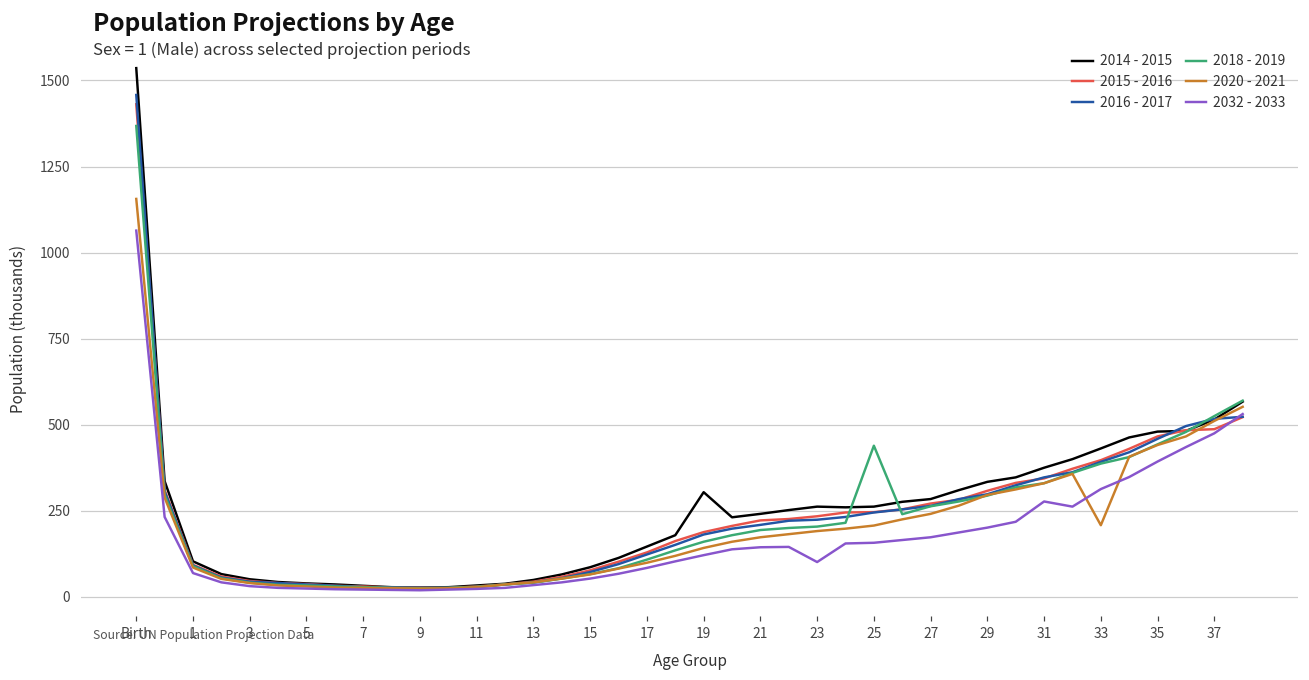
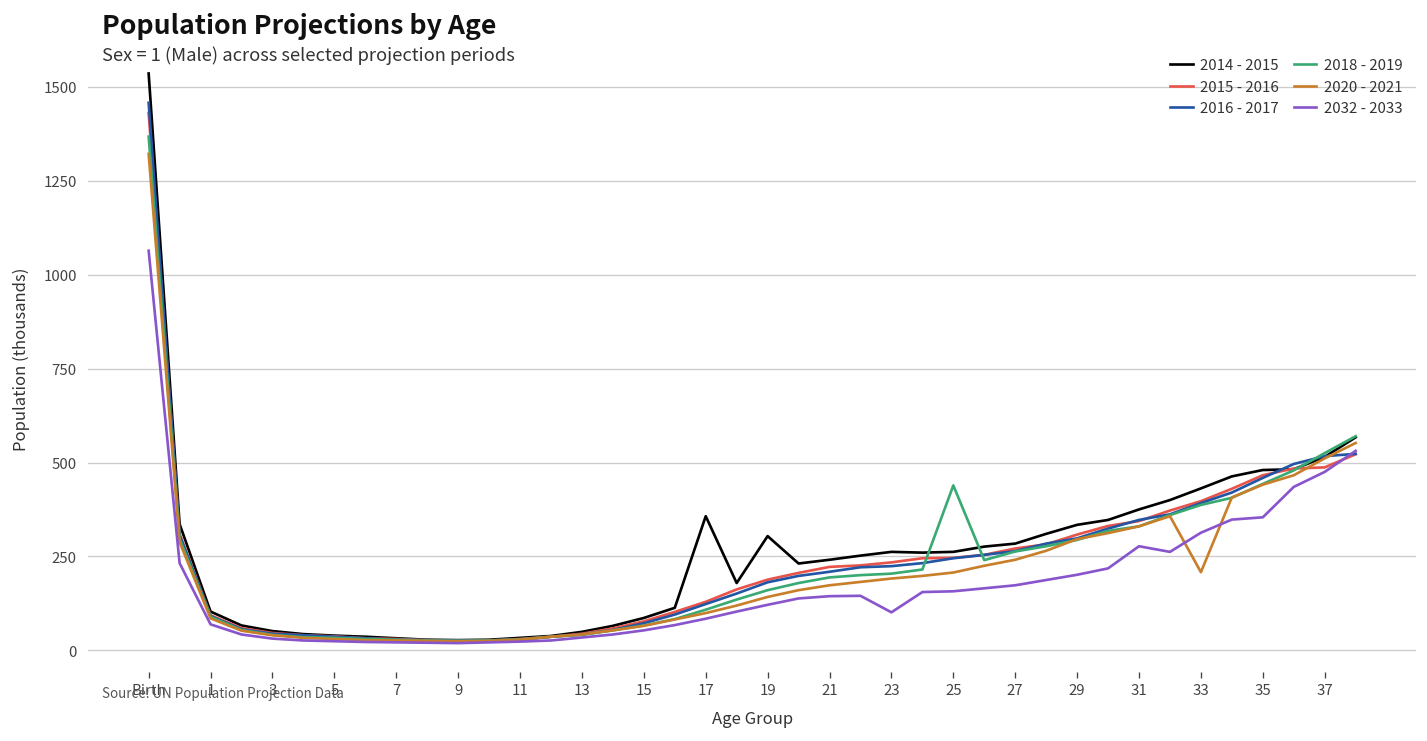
  {
    "2014 - 2015": {
      "Birth": 1540,
      "1": 100,
      "15": 90,
-     "17": 150,
+     "17": 360,
      "19": 300,
      "21": 240,
      "23": 260,
      "25": 260,
      "27": 280,
      "29": 330,
      "31": 380,
      "33": 430,
      "35": 480
    },
    "2015 - 2016": {
      "Birth": 1430,
      "21": 220,
      "23": 230,
      "29": 310,
      "37": 490
    },
    "2016 - 2017": {
      "Birth": 1460,
      "21": 210,
      "23": 220
    },
    "2018 - 2019": {
      "Birth": 1370,
      "17": 110,
      "19": 160,
      "21": 190,
      "23": 200,
      "25": 440
    },
    "2020 - 2021": {
-     "Birth": 1160,
+     "Birth": 1320,
      "17": 100,
      "19": 140,
      "21": 170,
      "23": 190,
      "25": 210,
      "27": 240,
      "33": 210
    },
    "2032 - 2033": {
      "Birth": 1060,
      "1": 70,
      "3": 30,
      "15": 50,
      "17": 80,
      "19": 120,
      "21": 140,
      "23": 100,
      "25": 160,
      "27": 170,
      "29": 200,
      "31": 280,
      "33": 310,
-     "35": 390,
+     "35": 350,
      "37": 480
    }
  }
